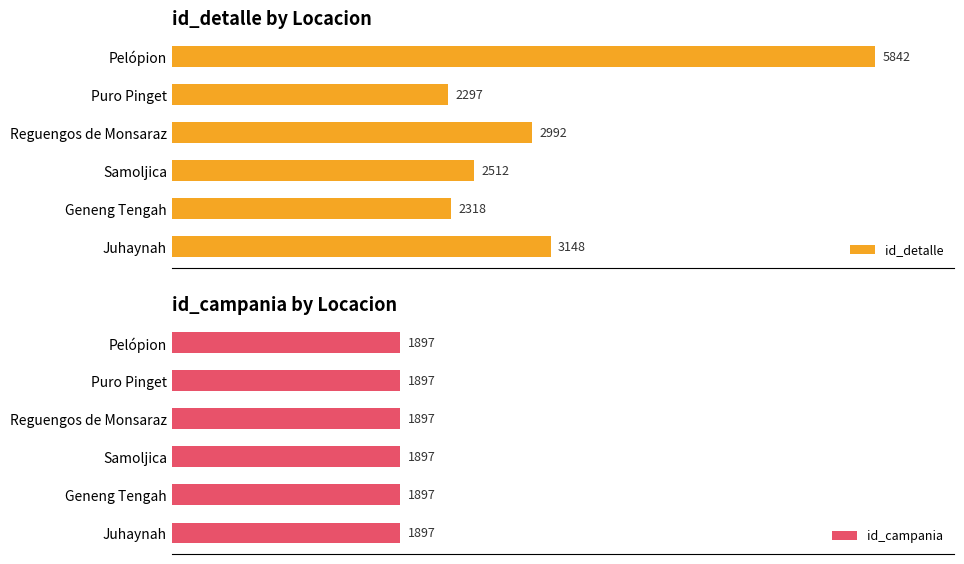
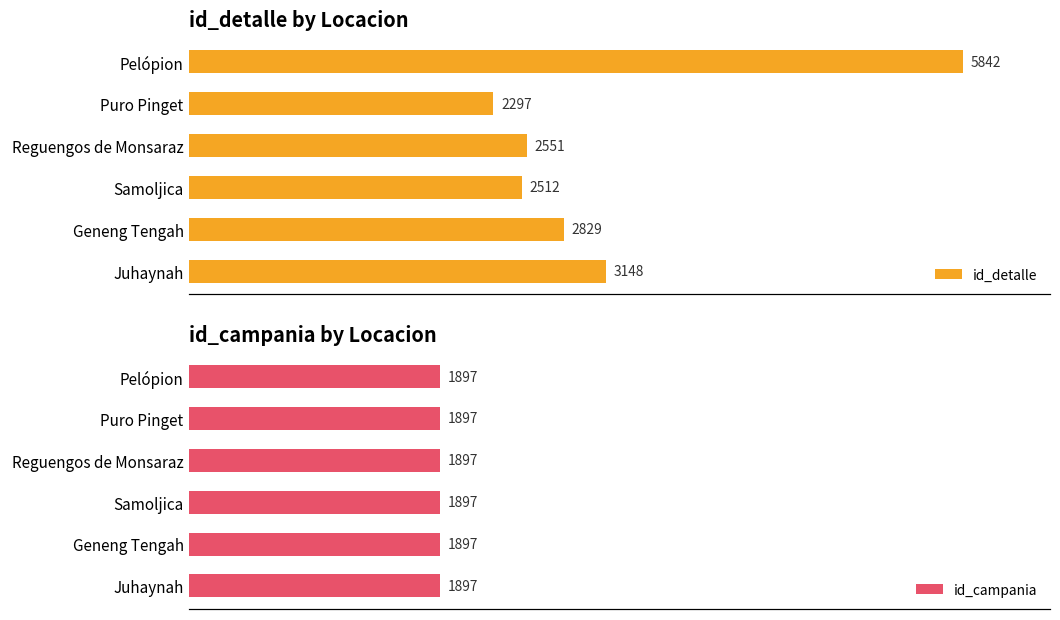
  {
    "id_detalle by Locacion": {
      "Pelópion": 5842,
      "Puro Pinget": 2297,
-     "Reguengos de Monsaraz": 2992,
+     "Reguengos de Monsaraz": 2551,
      "Samoljica": 2512,
-     "Geneng Tengah": 2318,
+     "Geneng Tengah": 2829,
      "Juhaynah": 3148
    },
    "id_campania by Locacion": {
      "Pelópion": 1897,
      "Puro Pinget": 1897,
      "Reguengos de Monsaraz": 1897,
      "Samoljica": 1897,
      "Geneng Tengah": 1897,
      "Juhaynah": 1897
    }
  }
